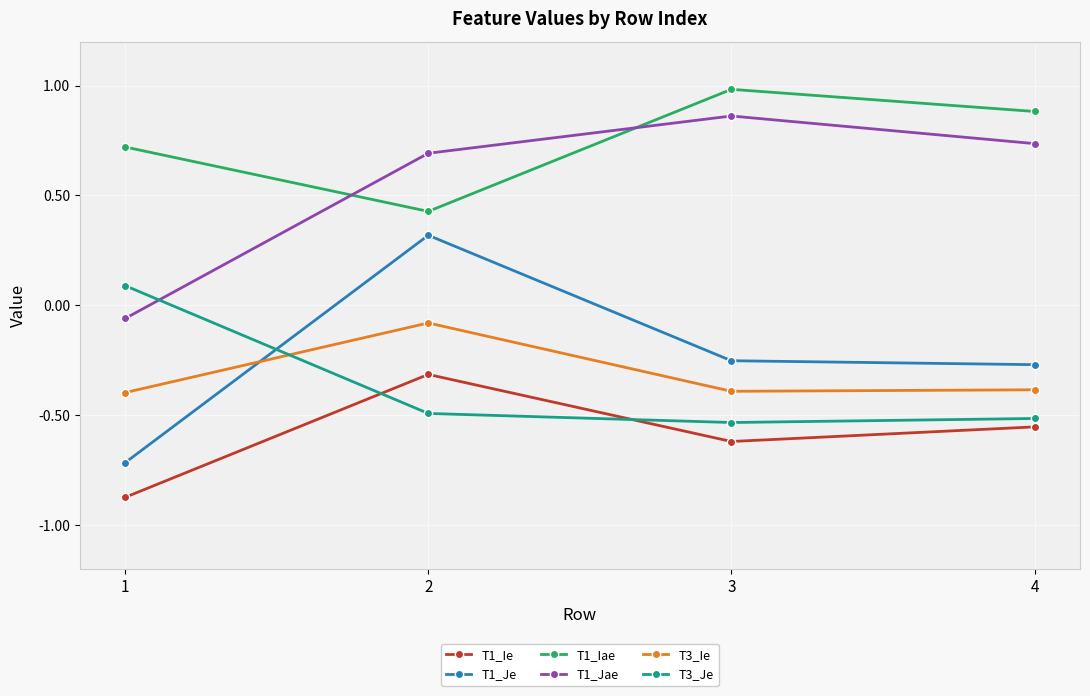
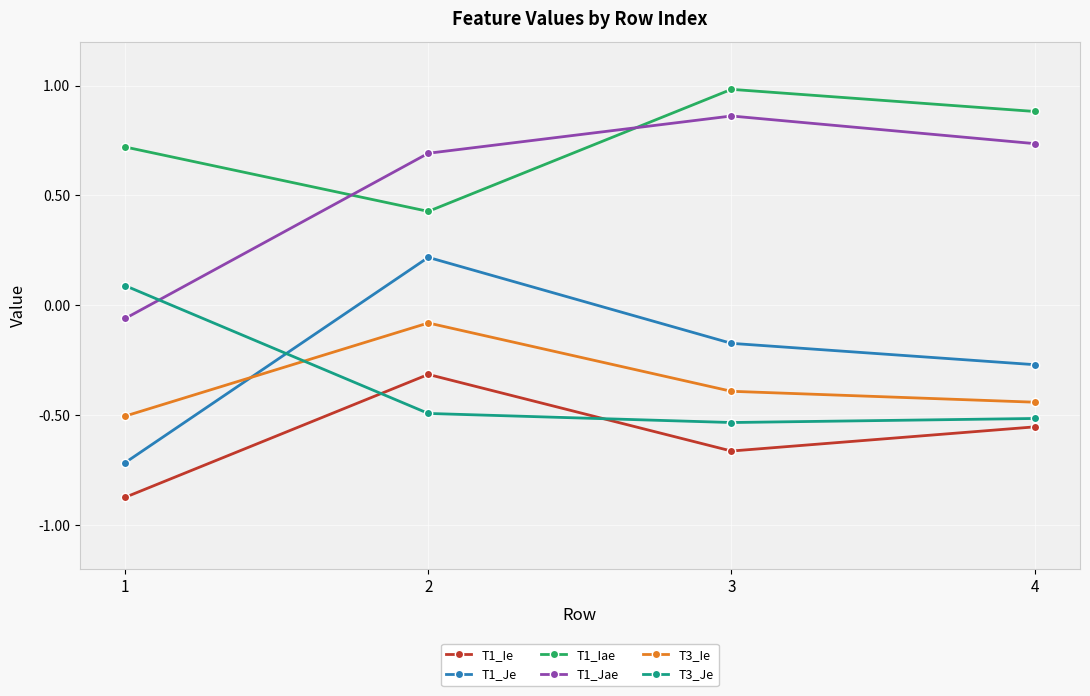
  {
    "T1_Ie": {
      "1": -0.87,
      "2": -0.31,
-     "3": -0.62,
+     "3": -0.66,
      "4": -0.55
    },
    "T1_Je": {
      "1": -0.72,
-     "2": 0.32,
-     "3": -0.25,
+     "2": 0.22,
+     "3": -0.17,
      "4": -0.27
    },
    "T1_Jae": {
      "1": -0.06,
      "2": 0.69,
      "3": 0.86,
      "4": 0.74
    },
    "T3_Ie": {
-     "1": -0.40,
+     "1": -0.50,
      "2": -0.08,
      "3": -0.39,
-     "4": -0.38
+     "4": -0.44
    }
  }
